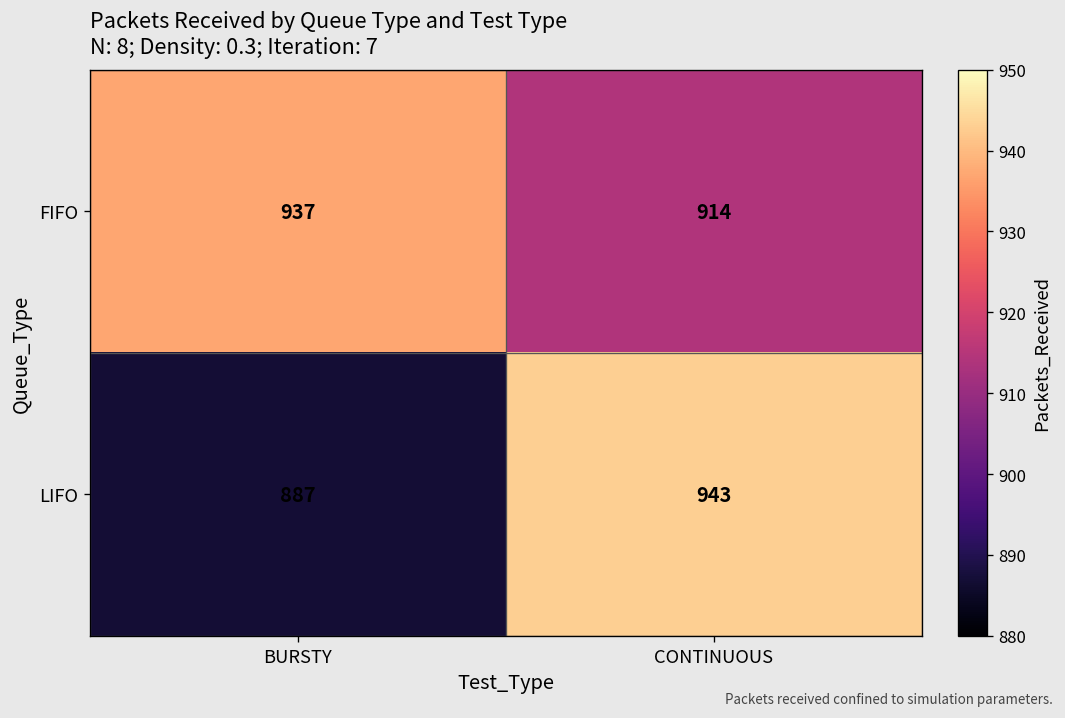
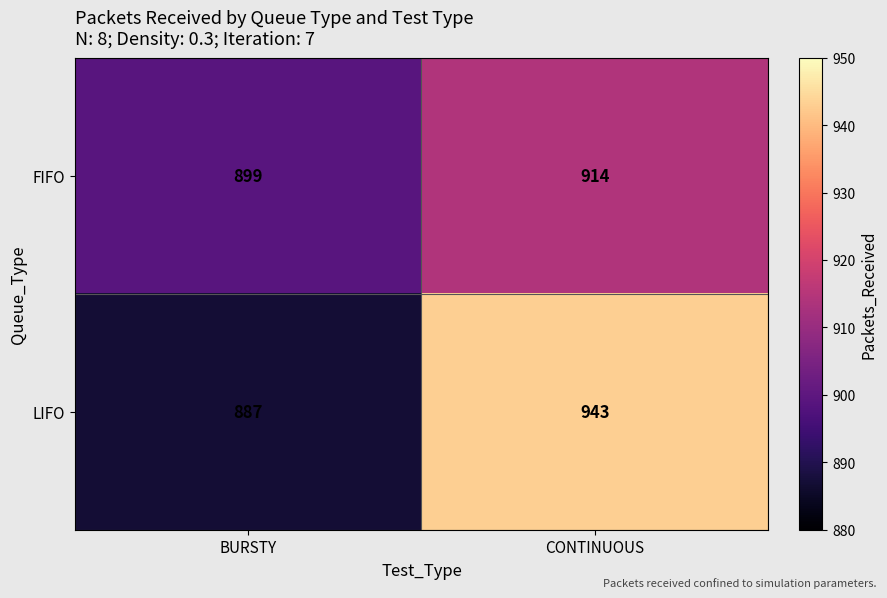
  {
    "FIFO": {
-     "BURSTY": 937,
+     "BURSTY": 899,
      "CONTINUOUS": 914
    },
    "LIFO": {
      "BURSTY": 887,
      "CONTINUOUS": 943
    }
  }
